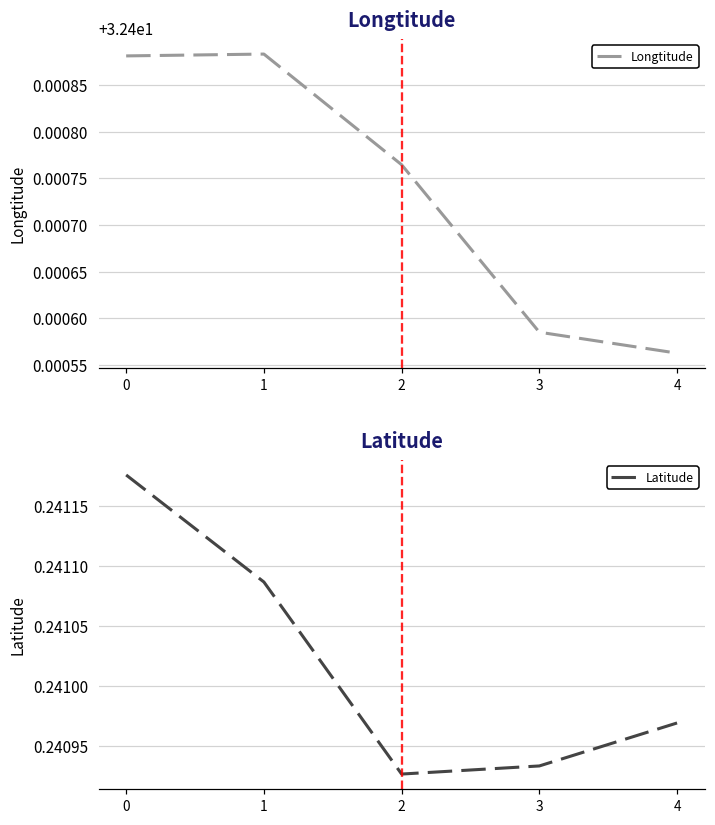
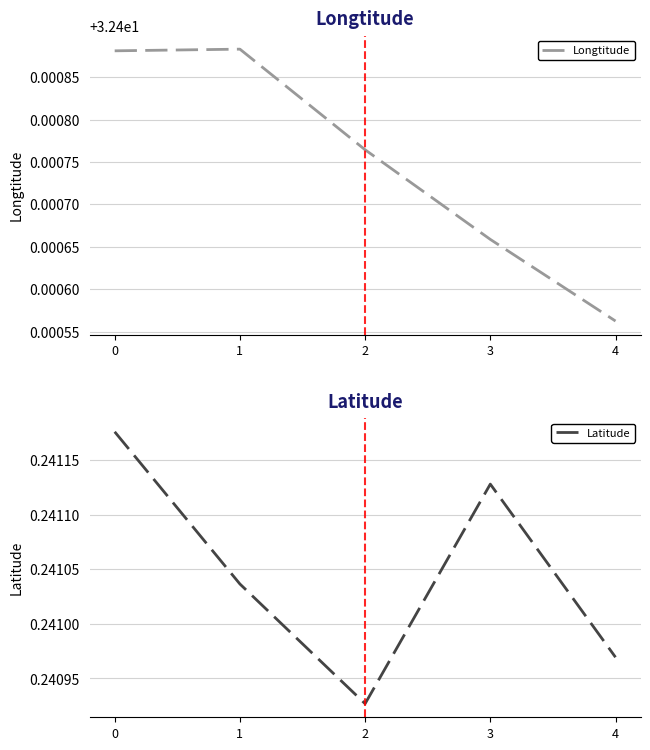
  {
    "Longtitude": {
      "0": 32.40088,
      "1": 32.40088,
      "2": 32.40076,
-     "3": 32.40058,
+     "3": 32.40066,
      "4": 32.40056
    },
    "Latitude": {
      "0": 0.241176,
-     "1": 0.241087,
+     "1": 0.241036,
      "2": 0.240927,
-     "3": 0.240934,
+     "3": 0.241128,
      "4": 0.240969
    }
  }
